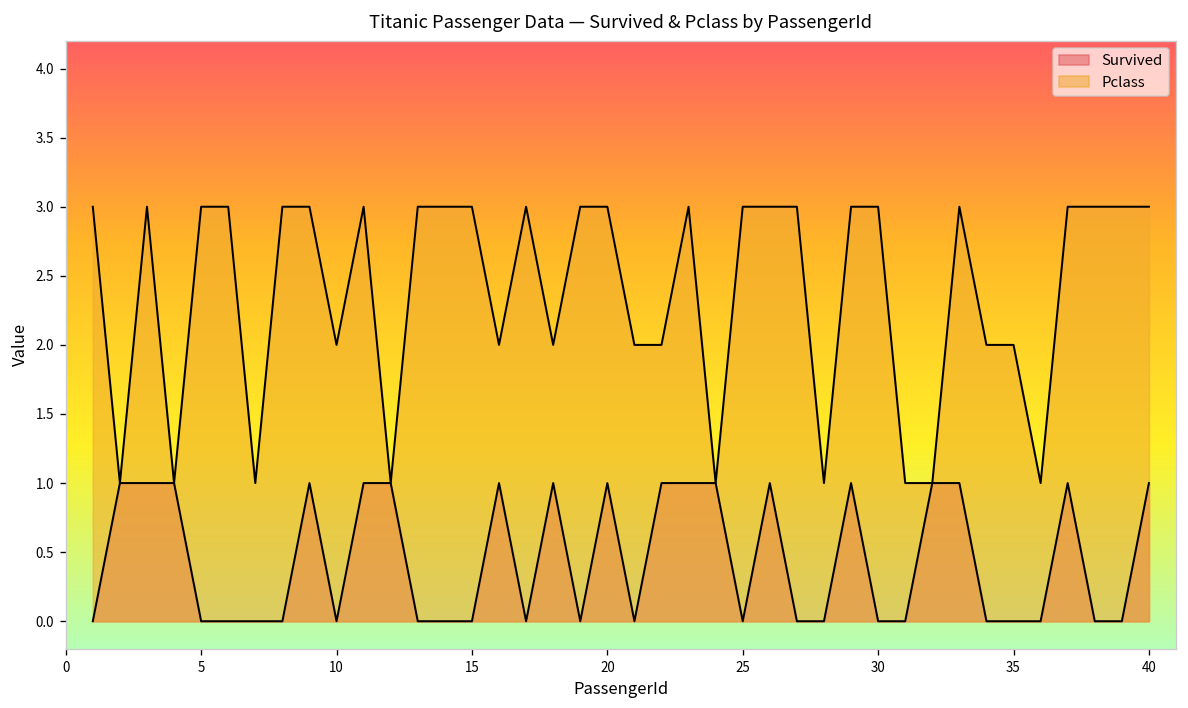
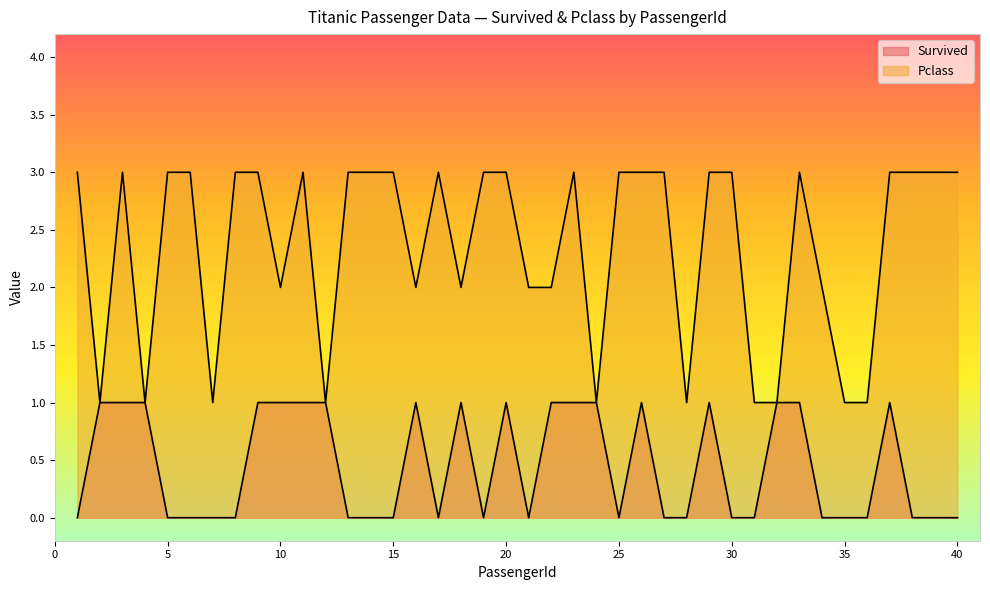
  {
    "Survived": {
      "5": 0,
-     "10": 0,
+     "10": 1,
      "15": 0,
      "20": 1,
      "25": 0,
      "30": 0,
      "35": 0,
-     "40": 1
+     "40": 0
    },
    "Pclass": {
      "5": 3,
      "10": 2,
      "15": 3,
      "20": 3,
      "25": 3,
      "30": 3,
-     "35": 2,
+     "35": 1,
      "40": 3
    }
  }
